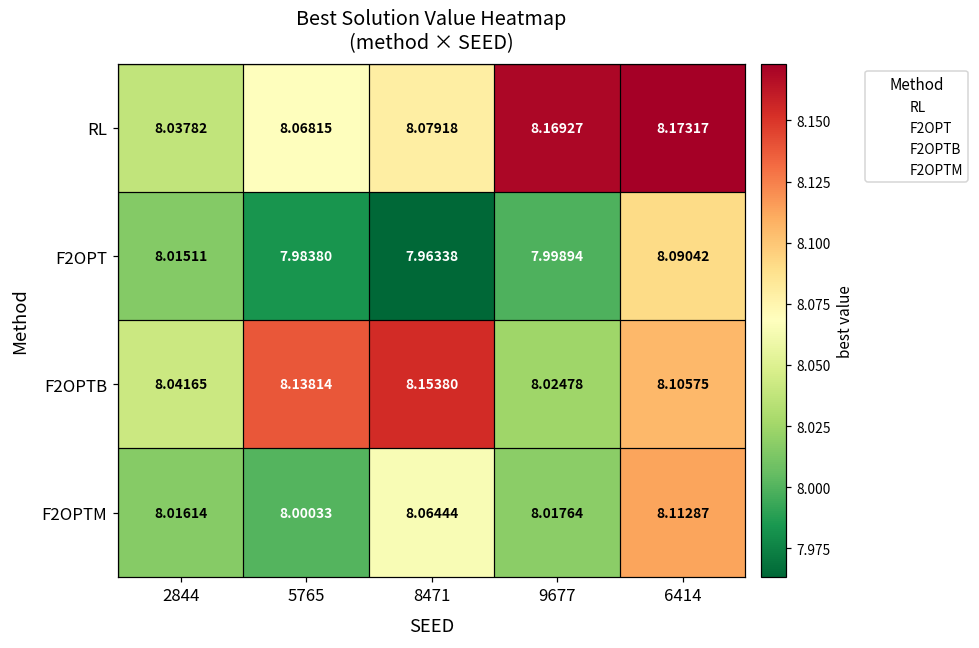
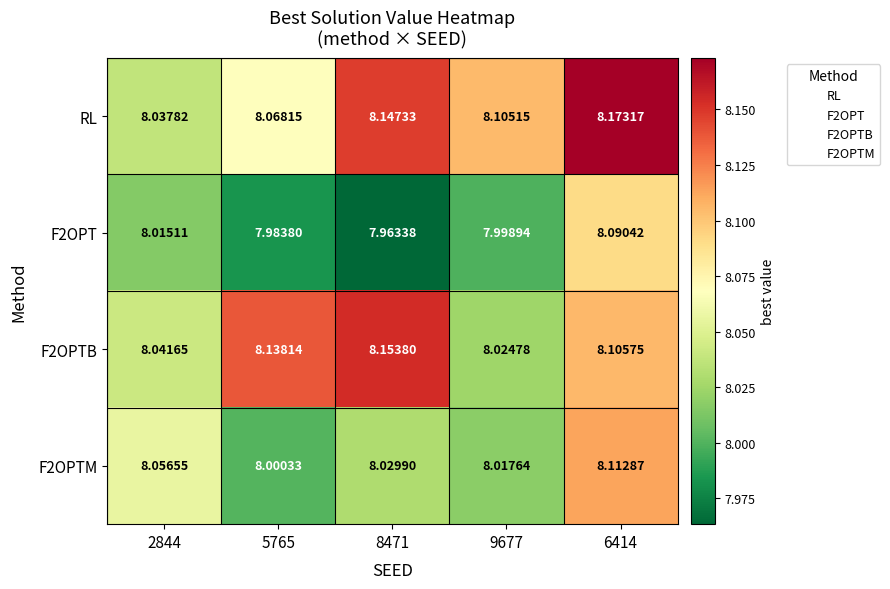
  {
    "RL": {
      "2844": 8.03782,
      "5765": 8.06815,
-     "8471": 8.07918,
-     "9677": 8.16927,
+     "8471": 8.14733,
+     "9677": 8.10515,
      "6414": 8.17317
    },
    "F2OPT": {
      "2844": 8.01511,
      "5765": 7.98380,
      "8471": 7.96338,
      "9677": 7.99894,
      "6414": 8.09042
    },
    "F2OPTB": {
      "2844": 8.04165,
      "5765": 8.13814,
      "8471": 8.15380,
      "9677": 8.02478,
      "6414": 8.10575
    },
    "F2OPTM": {
-     "2844": 8.01614,
+     "2844": 8.05655,
      "5765": 8.00033,
-     "8471": 8.06444,
+     "8471": 8.02990,
      "9677": 8.01764,
      "6414": 8.11287
    }
  }
